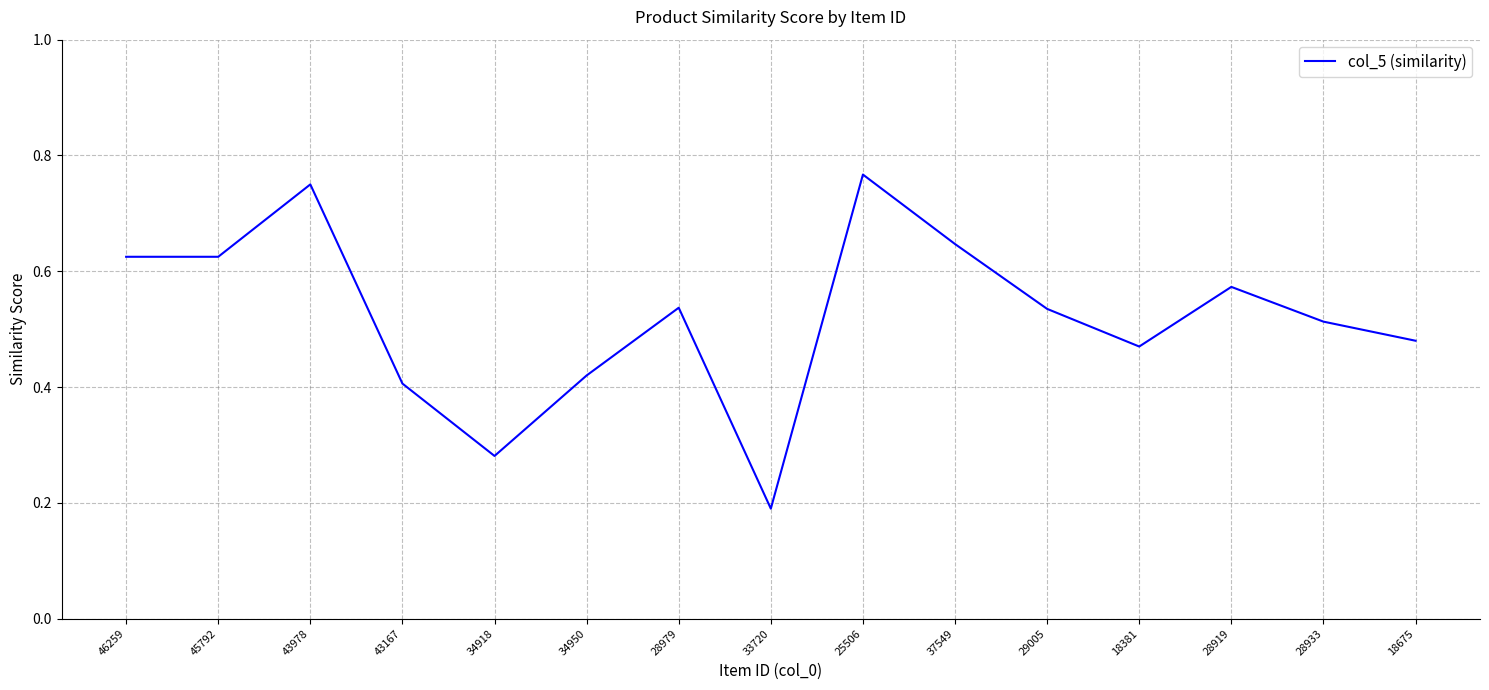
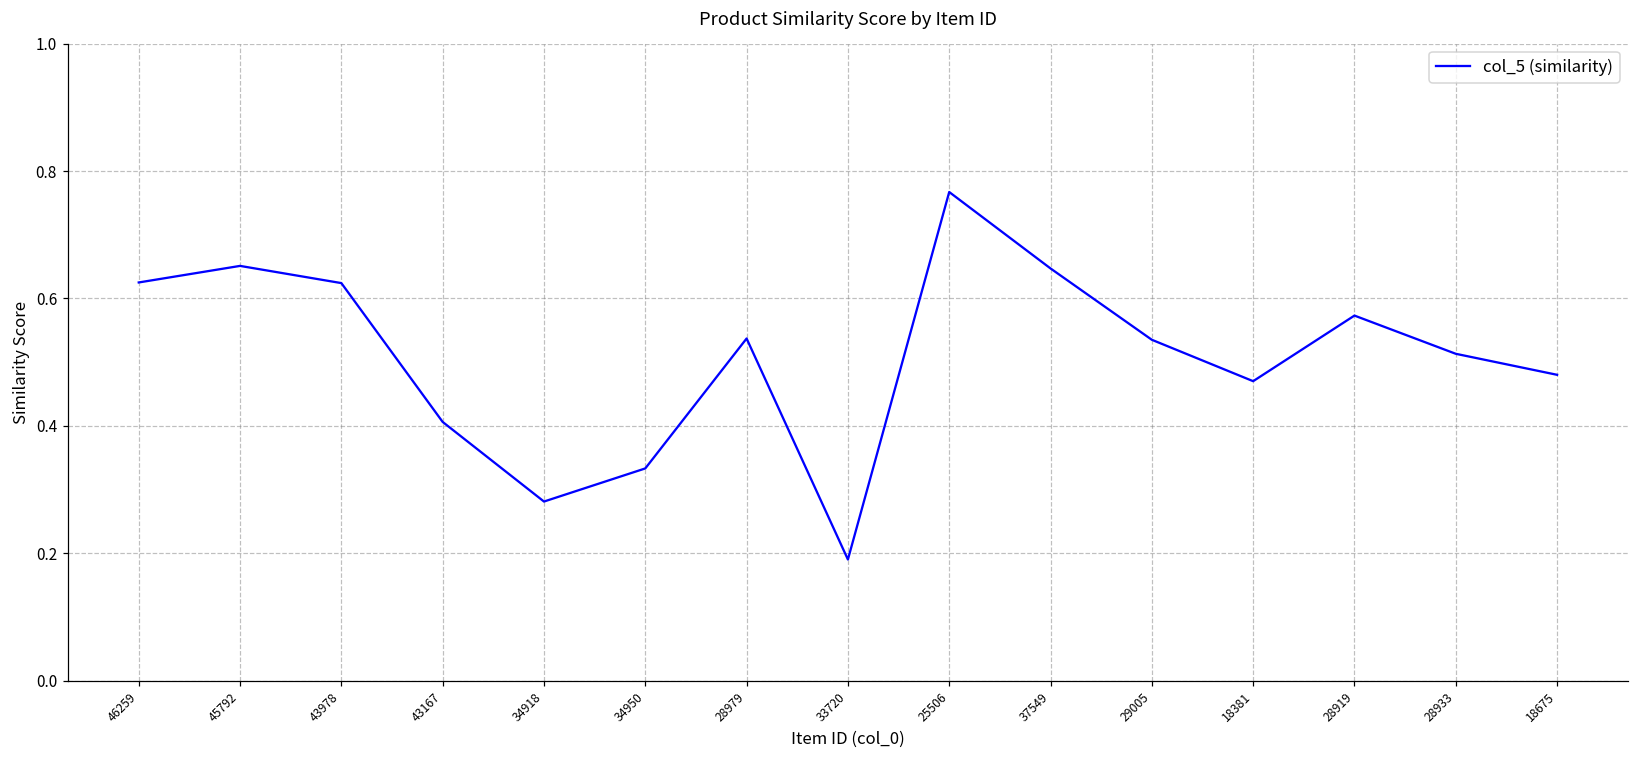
  {
    "46259": 0.63,
-   "45792": 0.63,
-   "43978": 0.75,
+   "45792": 0.65,
+   "43978": 0.62,
    "43167": 0.41,
    "34918": 0.28,
-   "34950": 0.42,
+   "34950": 0.33,
    "28979": 0.54,
    "33720": 0.19,
    "25506": 0.77,
    "37549": 0.65,
    "29005": 0.54,
    "18381": 0.47,
    "28919": 0.57,
    "28933": 0.51,
    "18675": 0.48
  }
